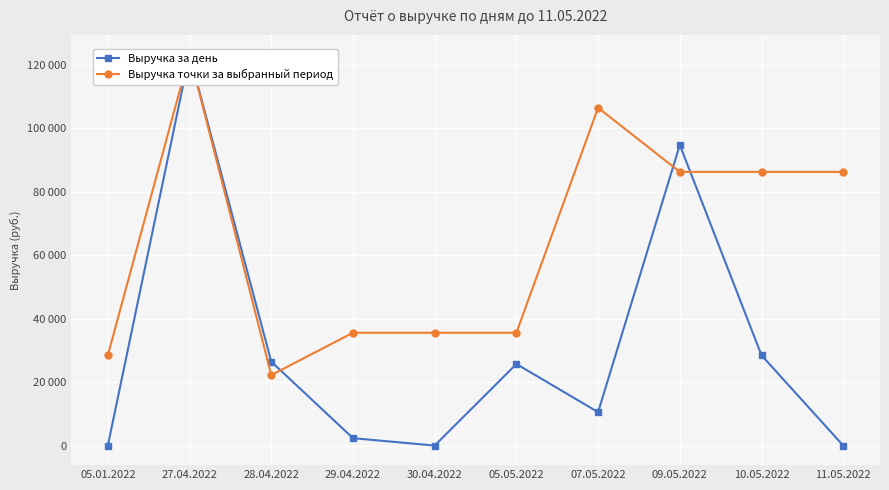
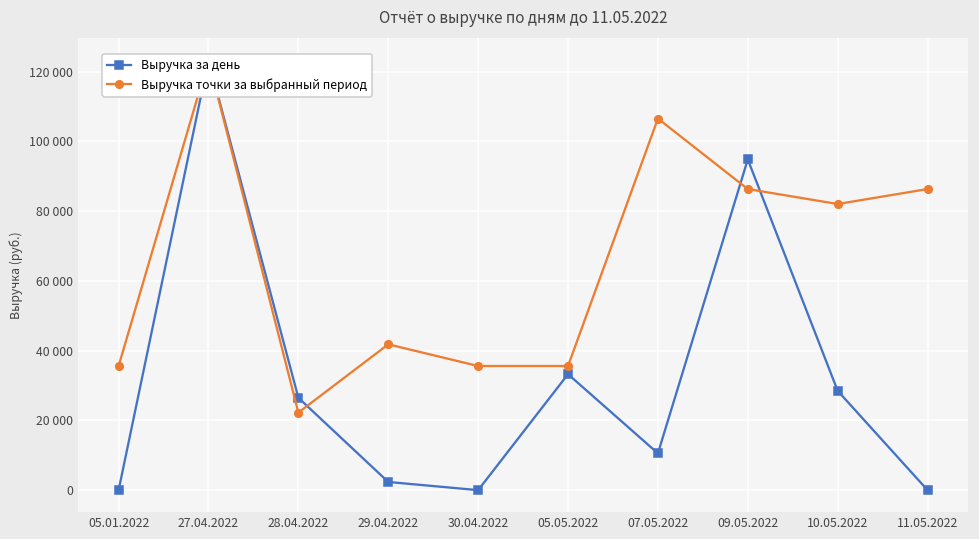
  {
    "Выручка за день": {
      "05.01.2022": 0,
      "28.04.2022": 26000,
      "29.04.2022": 2000,
      "30.04.2022": 0,
-     "05.05.2022": 26000,
+     "05.05.2022": 33000,
      "07.05.2022": 11000,
      "09.05.2022": 95000,
      "10.05.2022": 28000,
      "11.05.2022": 0
    },
    "Выручка точки за выбранный период": {
-     "05.01.2022": 28000,
+     "05.01.2022": 36000,
      "28.04.2022": 22000,
-     "29.04.2022": 36000,
+     "29.04.2022": 42000,
      "30.04.2022": 36000,
      "05.05.2022": 36000,
      "07.05.2022": 107000,
      "09.05.2022": 86000,
-     "10.05.2022": 86000,
+     "10.05.2022": 82000,
      "11.05.2022": 86000
    }
  }
